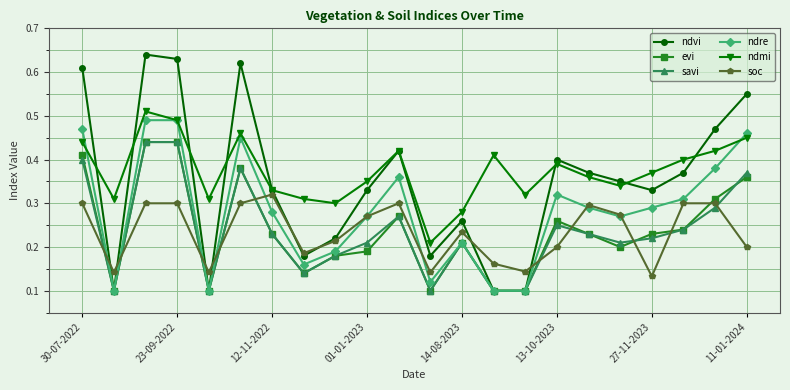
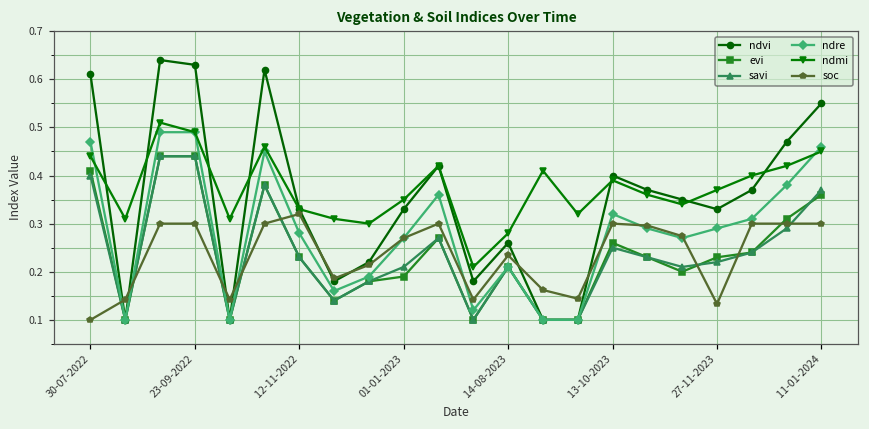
  {
    "soc": {
-     "30-07-2022": 0.3,
+     "30-07-2022": 0.1,
      "23-09-2022": 0.3,
      "12-11-2022": 0.32,
      "14-08-2023": 0.23,
-     "13-10-2023": 0.2,
+     "13-10-2023": 0.3,
      "27-11-2023": 0.13,
-     "11-01-2024": 0.2
+     "11-01-2024": 0.3
    }
  }
